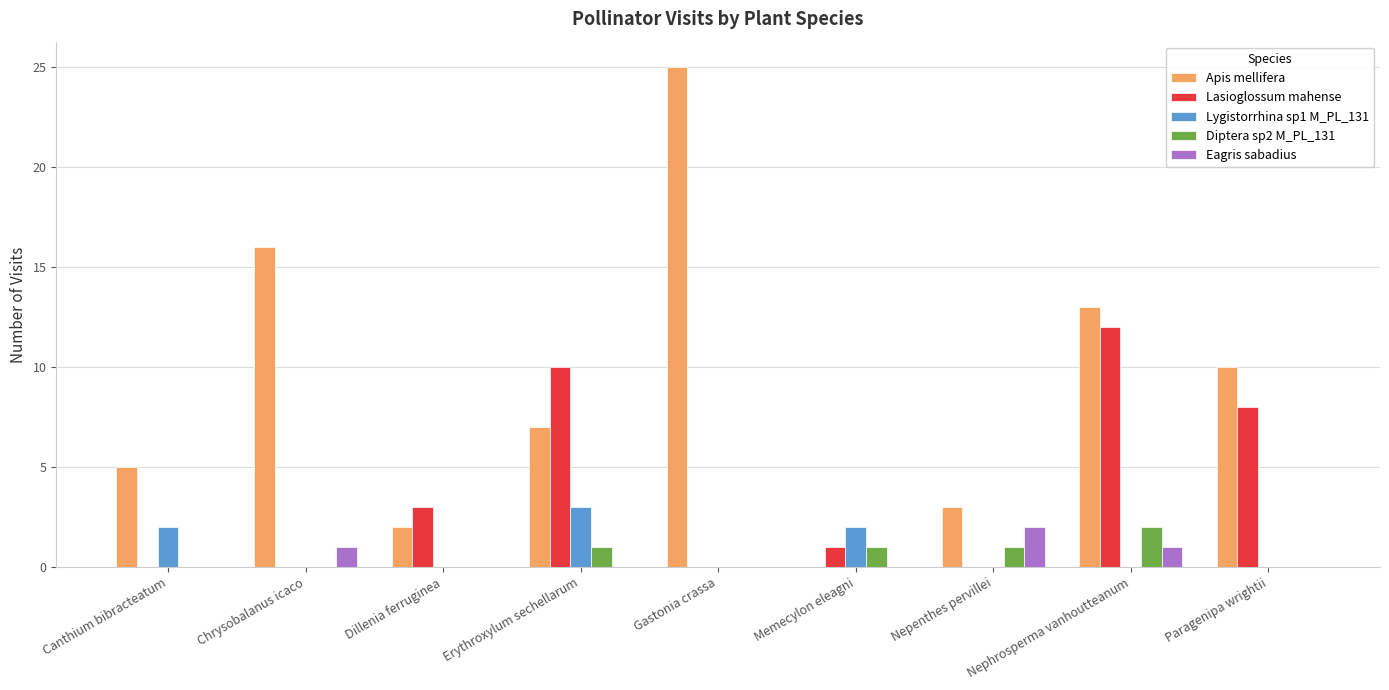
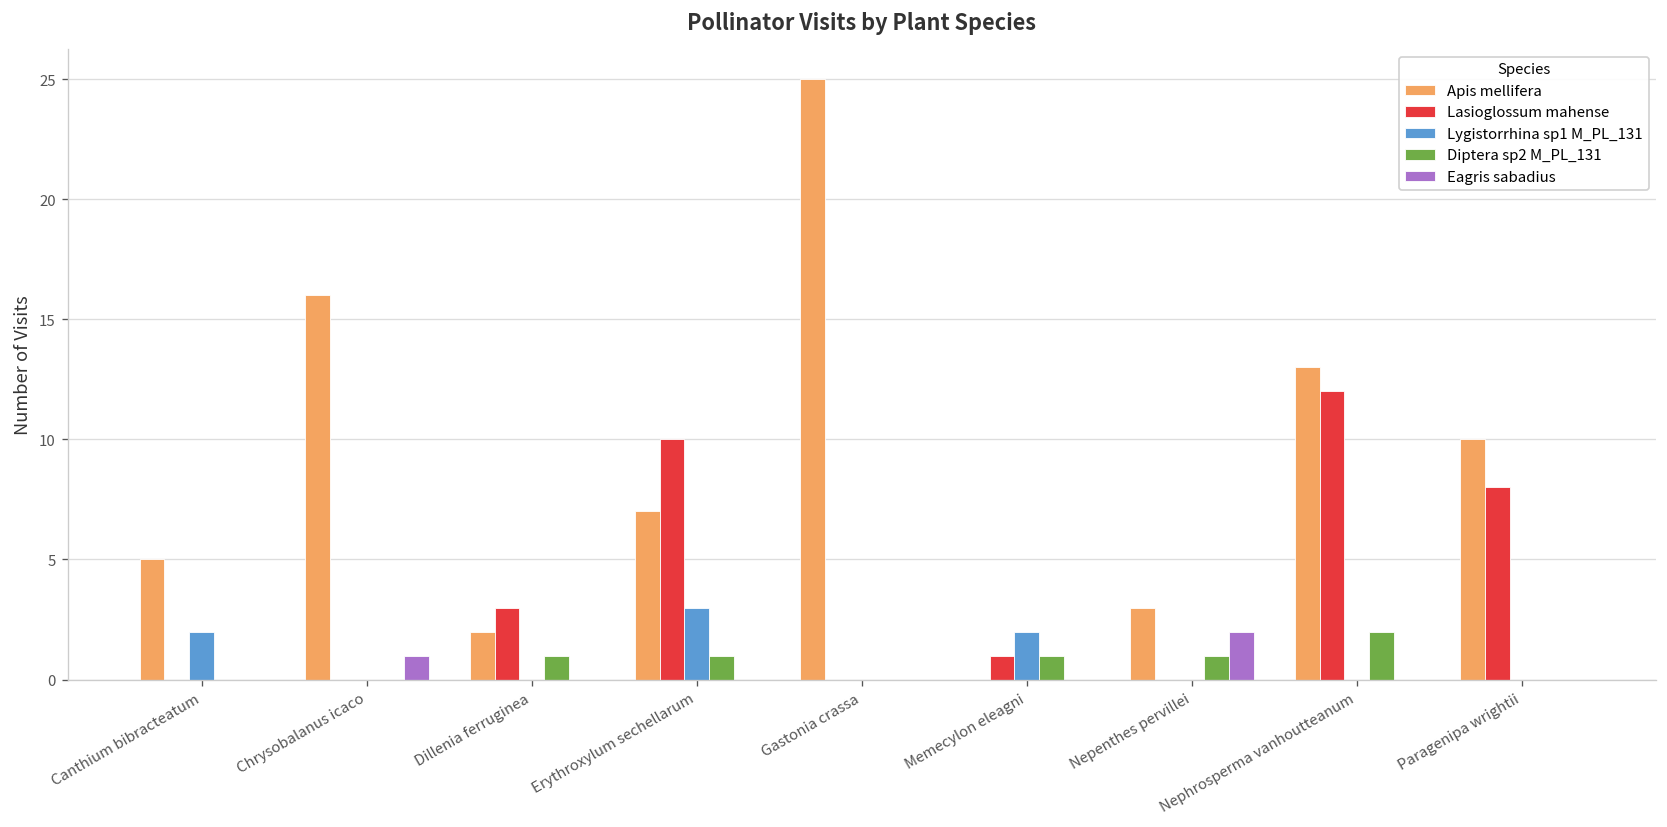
  {
    "Apis mellifera": {
      "Canthium bibracteatum": 5,
      "Chrysobalanus icaco": 16,
      "Dillenia ferruginea": 2,
      "Erythroxylum sechellarum": 7,
      "Gastonia crassa": 25,
      "Memecylon eleagni": 0,
      "Nepenthes pervillei": 3,
      "Nephrosperma vanhoutteanum": 13,
      "Paragenipa wrightii": 10
    },
    "Lasioglossum mahense": {
      "Canthium bibracteatum": 0,
      "Chrysobalanus icaco": 0,
      "Dillenia ferruginea": 3,
      "Erythroxylum sechellarum": 10,
      "Gastonia crassa": 0,
      "Memecylon eleagni": 1,
      "Nepenthes pervillei": 0,
      "Nephrosperma vanhoutteanum": 12,
      "Paragenipa wrightii": 8
    },
    "Lygistorrhina sp1 M_PL_131": {
      "Canthium bibracteatum": 2,
      "Chrysobalanus icaco": 0,
      "Dillenia ferruginea": 0,
      "Erythroxylum sechellarum": 3,
      "Gastonia crassa": 0,
      "Memecylon eleagni": 2,
      "Nepenthes pervillei": 0,
      "Nephrosperma vanhoutteanum": 0,
      "Paragenipa wrightii": 0
    },
    "Diptera sp2 M_PL_131": {
      "Canthium bibracteatum": 0,
      "Chrysobalanus icaco": 0,
-     "Dillenia ferruginea": 0,
+     "Dillenia ferruginea": 1,
      "Erythroxylum sechellarum": 1,
      "Gastonia crassa": 0,
      "Memecylon eleagni": 1,
      "Nepenthes pervillei": 1,
      "Nephrosperma vanhoutteanum": 2,
      "Paragenipa wrightii": 0
    },
    "Eagris sabadius": {
      "Canthium bibracteatum": 0,
      "Chrysobalanus icaco": 1,
      "Dillenia ferruginea": 0,
      "Erythroxylum sechellarum": 0,
      "Gastonia crassa": 0,
      "Memecylon eleagni": 0,
      "Nepenthes pervillei": 2,
-     "Nephrosperma vanhoutteanum": 1,
+     "Nephrosperma vanhoutteanum": 0,
      "Paragenipa wrightii": 0
    }
  }
